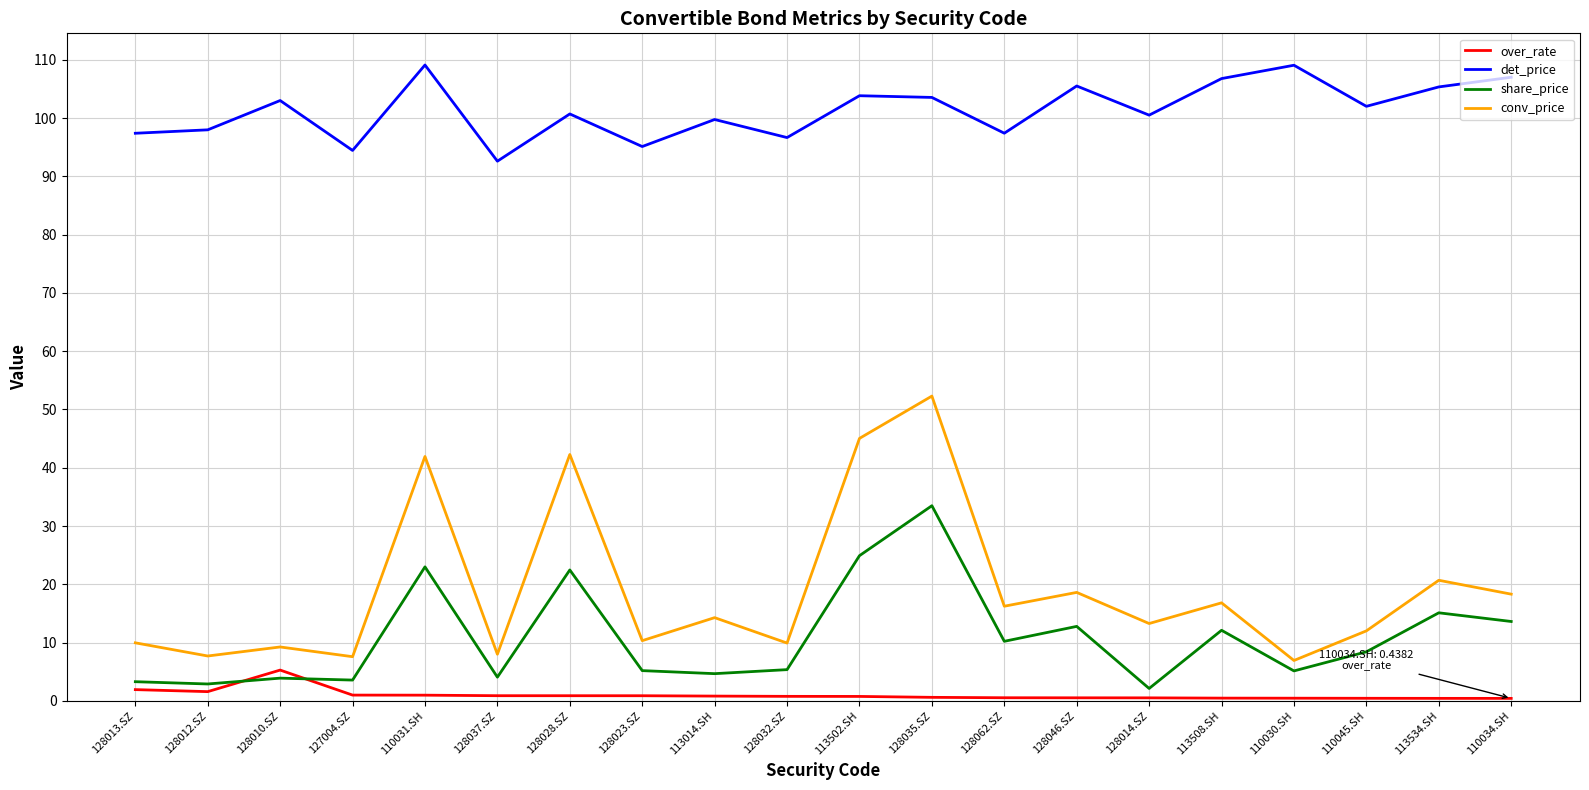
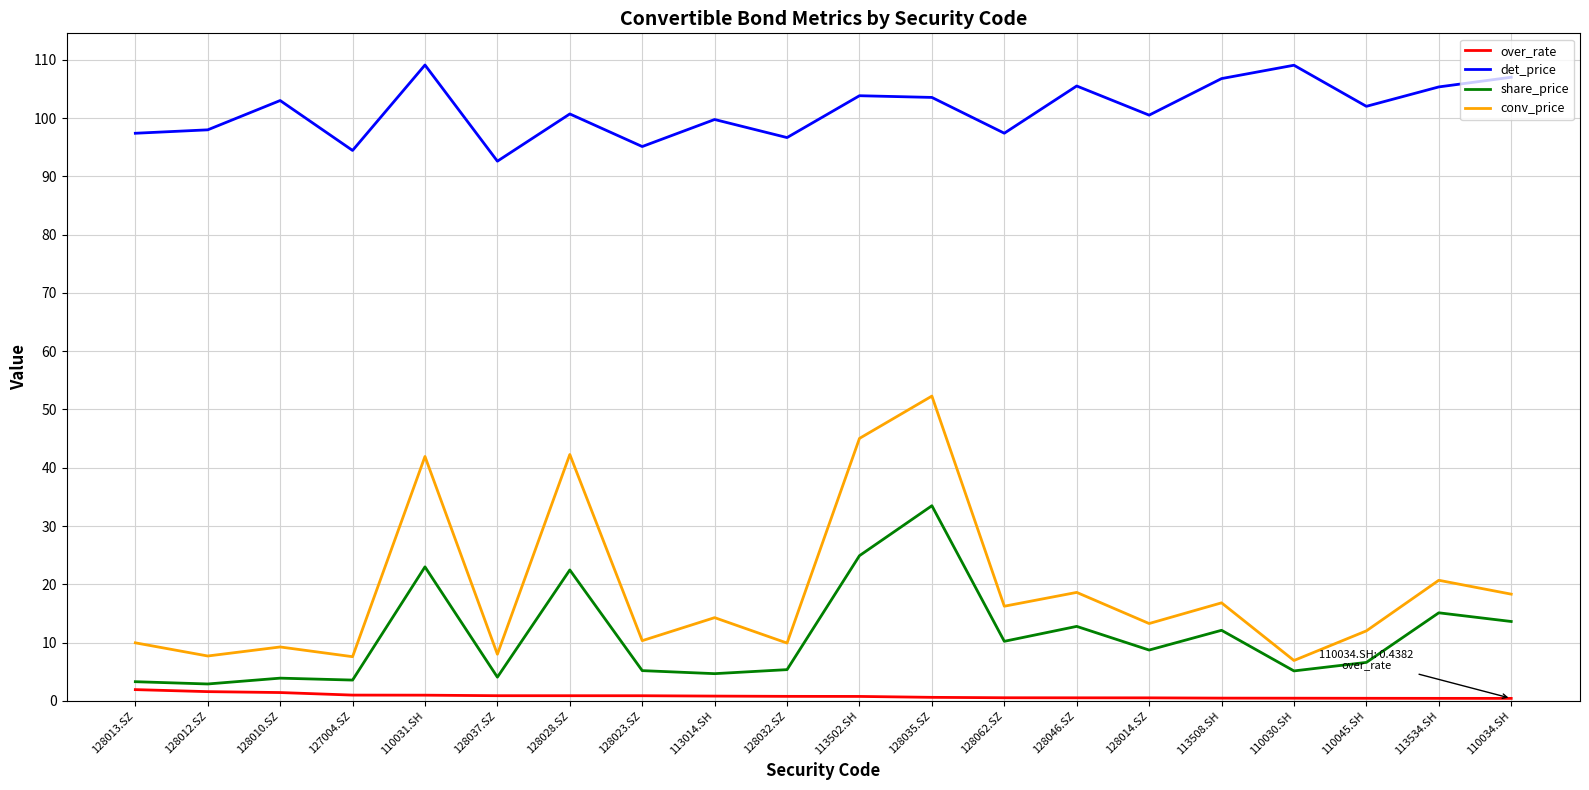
  {
    "over_rate": {
      "128013.SZ": 2,
      "128012.SZ": 2,
-     "128010.SZ": 5,
+     "128010.SZ": 1,
      "127004.SZ": 1,
      "110031.SH": 1,
      "128037.SZ": 1,
      "128028.SZ": 1,
      "128023.SZ": 1,
      "113014.SH": 1,
      "128032.SZ": 1,
      "113502.SH": 1,
      "128035.SZ": 1,
      "128062.SZ": 1,
      "128046.SZ": 1,
      "128014.SZ": 1,
      "113508.SH": 0,
      "110030.SH": 0,
      "110034.SH": 0
    },
    "det_price": {
      "128013.SZ": 97,
      "128012.SZ": 98,
      "128010.SZ": 103,
      "127004.SZ": 94,
      "110031.SH": 109,
      "128037.SZ": 93,
      "128028.SZ": 101,
      "128023.SZ": 95,
      "113014.SH": 100,
      "128032.SZ": 97,
      "113502.SH": 104,
      "128035.SZ": 104,
      "128062.SZ": 97,
      "128046.SZ": 106,
      "128014.SZ": 101,
      "113508.SH": 107,
      "110030.SH": 109,
      "110045.SH": 102,
      "113534.SH": 105
    },
    "share_price": {
      "128013.SZ": 3,
      "128012.SZ": 3,
      "128010.SZ": 4,
      "127004.SZ": 4,
      "110031.SH": 23,
      "128037.SZ": 4,
      "128028.SZ": 22,
      "128023.SZ": 5,
      "113014.SH": 5,
      "128032.SZ": 5,
      "113502.SH": 25,
      "128035.SZ": 33,
      "128062.SZ": 10,
      "128046.SZ": 13,
-     "128014.SZ": 2,
+     "128014.SZ": 9,
      "113508.SH": 12,
      "110030.SH": 5,
-     "110045.SH": 8,
+     "110045.SH": 7,
      "113534.SH": 15,
      "110034.SH": 14
    },
    "conv_price": {
      "128013.SZ": 10,
      "128012.SZ": 8,
      "128010.SZ": 9,
      "127004.SZ": 8,
      "110031.SH": 42,
      "128037.SZ": 8,
      "128028.SZ": 42,
      "128023.SZ": 10,
      "113014.SH": 14,
      "128032.SZ": 10,
      "113502.SH": 45,
      "128035.SZ": 52,
      "128062.SZ": 16,
      "128046.SZ": 19,
      "128014.SZ": 13,
      "113508.SH": 17,
      "110030.SH": 7,
      "110045.SH": 12,
      "113534.SH": 21,
      "110034.SH": 18
    }
  }
